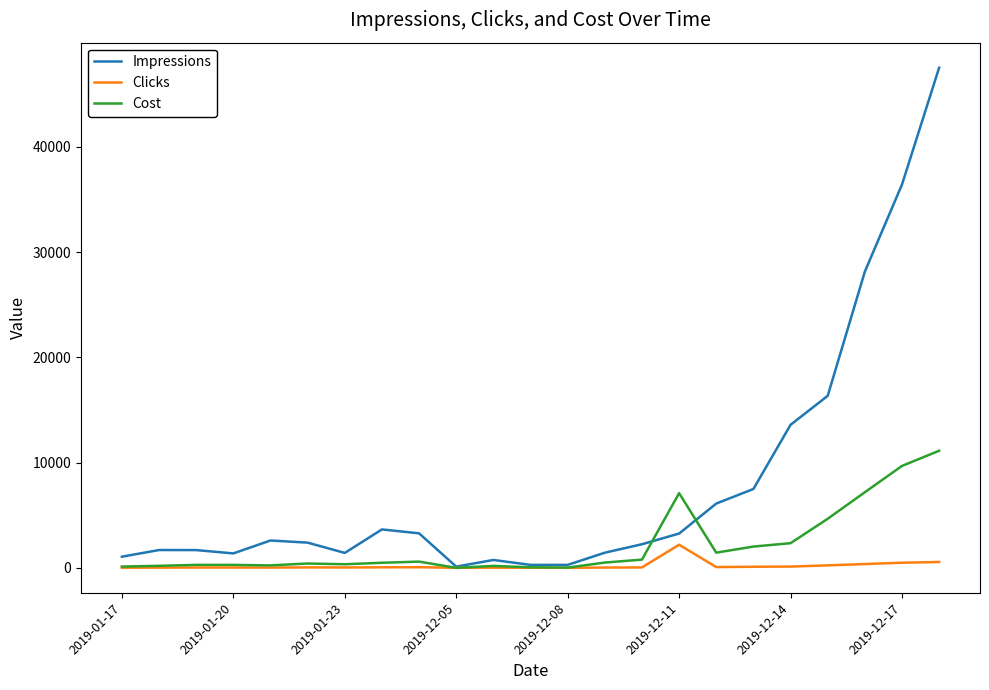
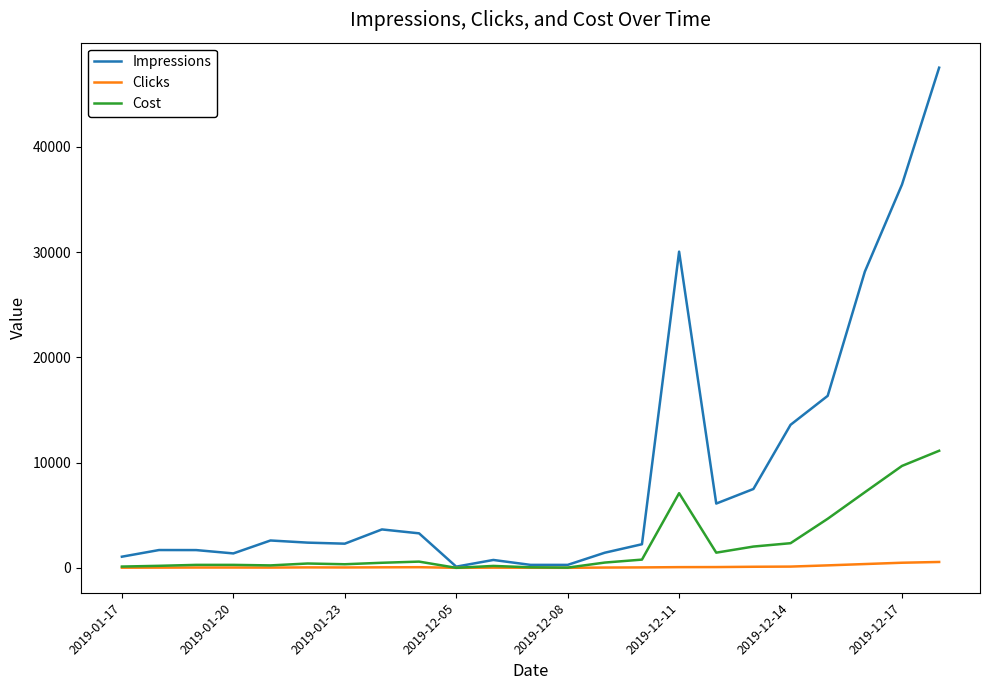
  {
    "Impressions": {
      "2019-01-17": 1100,
      "2019-01-20": 1400,
-     "2019-01-23": 1400,
+     "2019-01-23": 2300,
      "2019-12-08": 300,
-     "2019-12-11": 3300,
+     "2019-12-11": 30000,
      "2019-12-14": 13600,
      "2019-12-17": 36400
    },
    "Clicks": {
      "2019-01-20": 0,
      "2019-01-23": 0,
-     "2019-12-11": 2200,
+     "2019-12-11": 100,
      "2019-12-14": 100,
      "2019-12-17": 500
    },
    "Cost": {
      "2019-01-20": 300,
      "2019-01-23": 300,
      "2019-12-11": 7100,
      "2019-12-14": 2300,
      "2019-12-17": 9700
    }
  }
